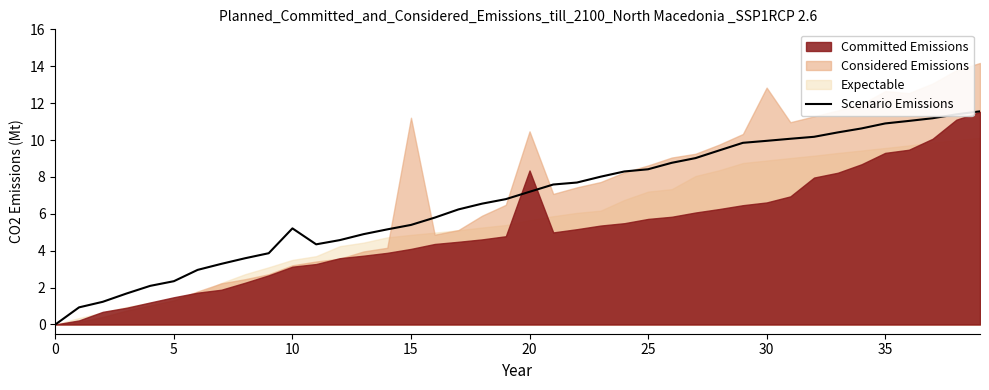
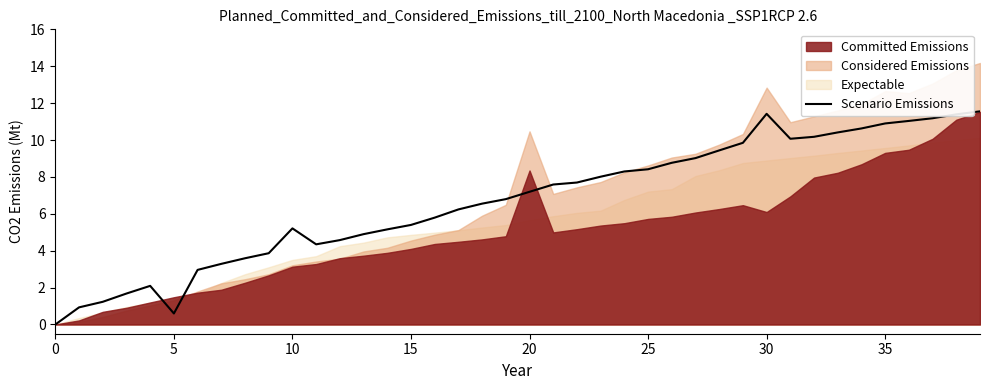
  {
    "Scenario Emissions": {
-     "5": 2.3,
+     "5": 0.6,
      "10": 5.2,
      "15": 5.4,
      "20": 7.2,
      "25": 8.4,
-     "30": 10.0,
+     "30": 11.4,
      "35": 10.9
    },
    "Expectable": {
      "10": 3.5,
      "15": 4.9,
      "20": 5.7,
      "25": 7.2,
      "30": 8.9,
      "35": 9.6
    },
    "Considered Emissions": {
-     "15": 11.2,
+     "15": 4.5,
      "20": 10.5,
      "25": 8.6,
      "30": 12.8
    },
    "Committed Emissions": {
      "15": 4.1,
      "20": 8.3,
      "25": 5.7,
-     "30": 6.6,
+     "30": 6.1,
      "35": 9.3
    }
  }
